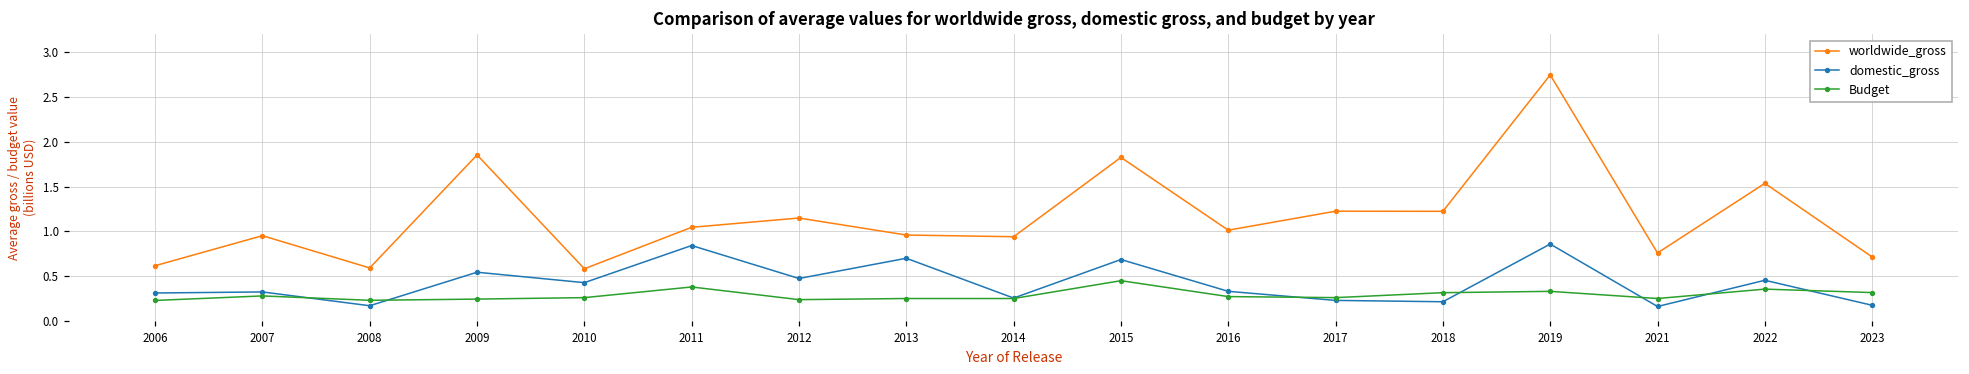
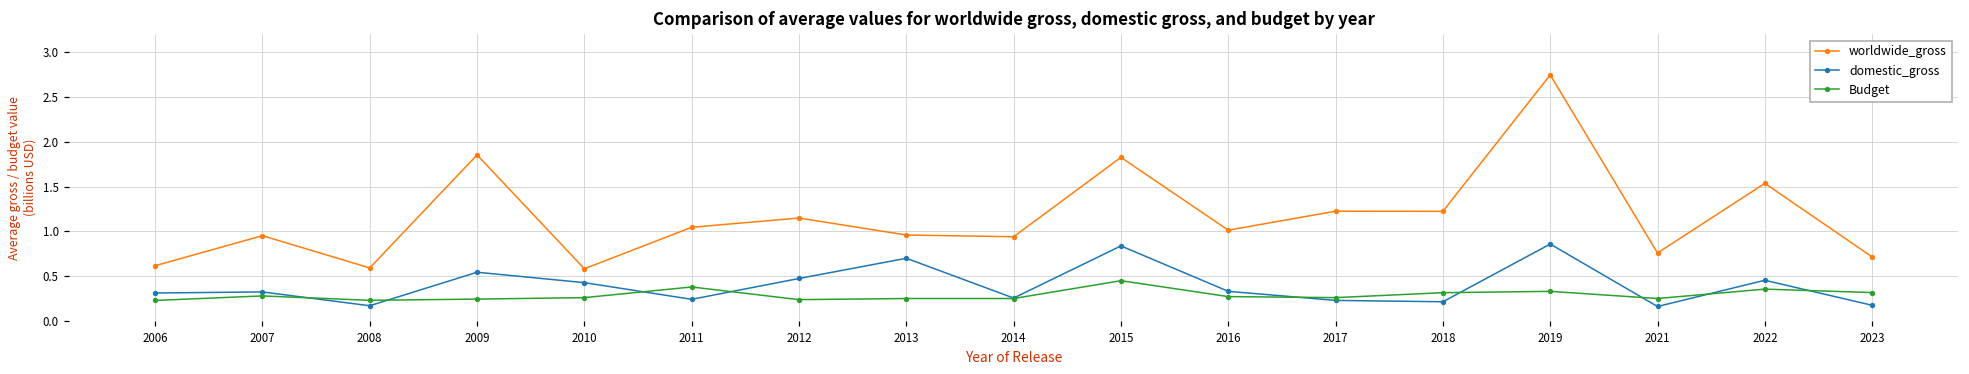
  {
    "worldwide_gross": {
      "2006": 0.6,
      "2007": 1.0,
      "2008": 0.6,
      "2009": 1.9,
      "2010": 0.6,
      "2011": 1.0,
      "2012": 1.1,
      "2013": 1.0,
      "2014": 0.9,
      "2015": 1.8,
      "2016": 1.0,
      "2017": 1.2,
      "2018": 1.2,
      "2019": 2.7,
      "2021": 0.8,
      "2022": 1.5,
      "2023": 0.7
    },
    "domestic_gross": {
      "2006": 0.3,
      "2007": 0.3,
      "2008": 0.2,
      "2009": 0.5,
      "2010": 0.4,
-     "2011": 0.8,
+     "2011": 0.2,
      "2012": 0.5,
      "2013": 0.7,
-     "2015": 0.7,
+     "2015": 0.8,
      "2016": 0.3,
      "2018": 0.2,
      "2019": 0.9,
      "2021": 0.2,
      "2022": 0.5,
      "2023": 0.2
    },
    "Budget": {
      "2006": 0.2,
      "2007": 0.3,
      "2008": 0.2,
      "2009": 0.2,
      "2010": 0.3,
      "2011": 0.4,
      "2012": 0.2,
      "2013": 0.3,
      "2015": 0.4,
      "2016": 0.3,
      "2018": 0.3,
      "2019": 0.3,
      "2021": 0.3,
      "2022": 0.4,
      "2023": 0.3
    }
  }
